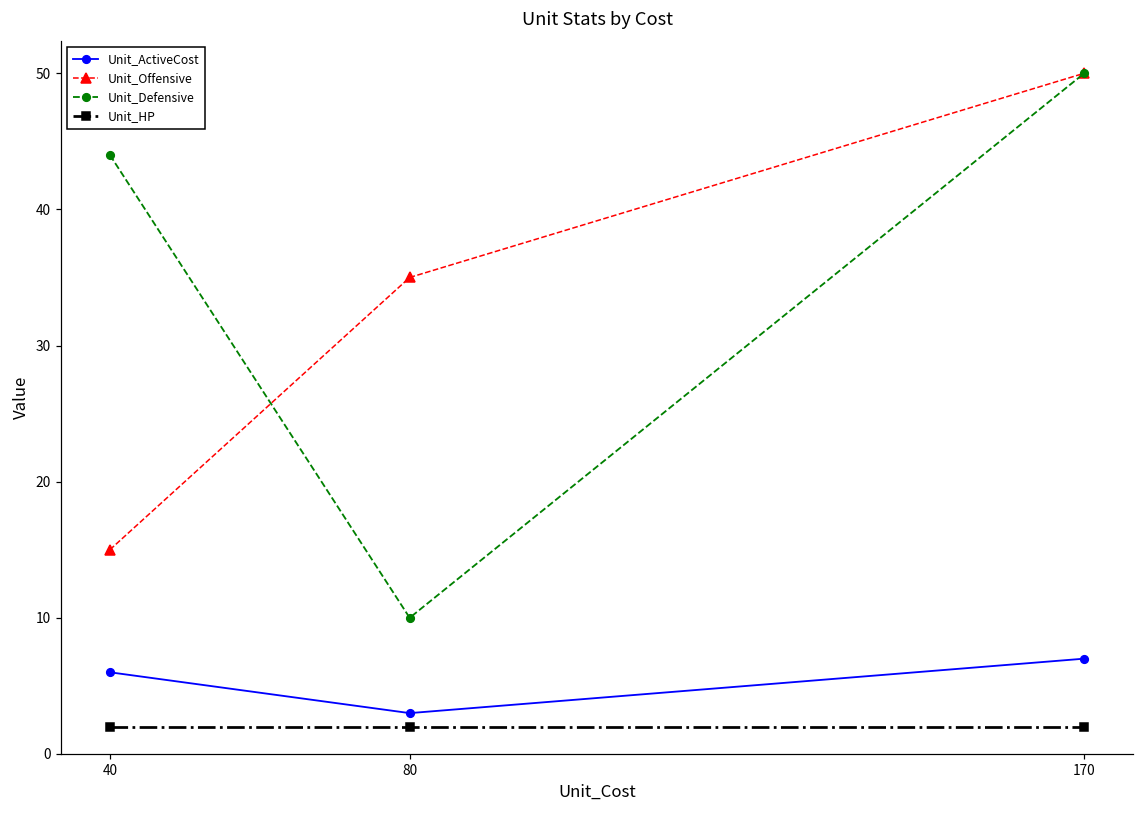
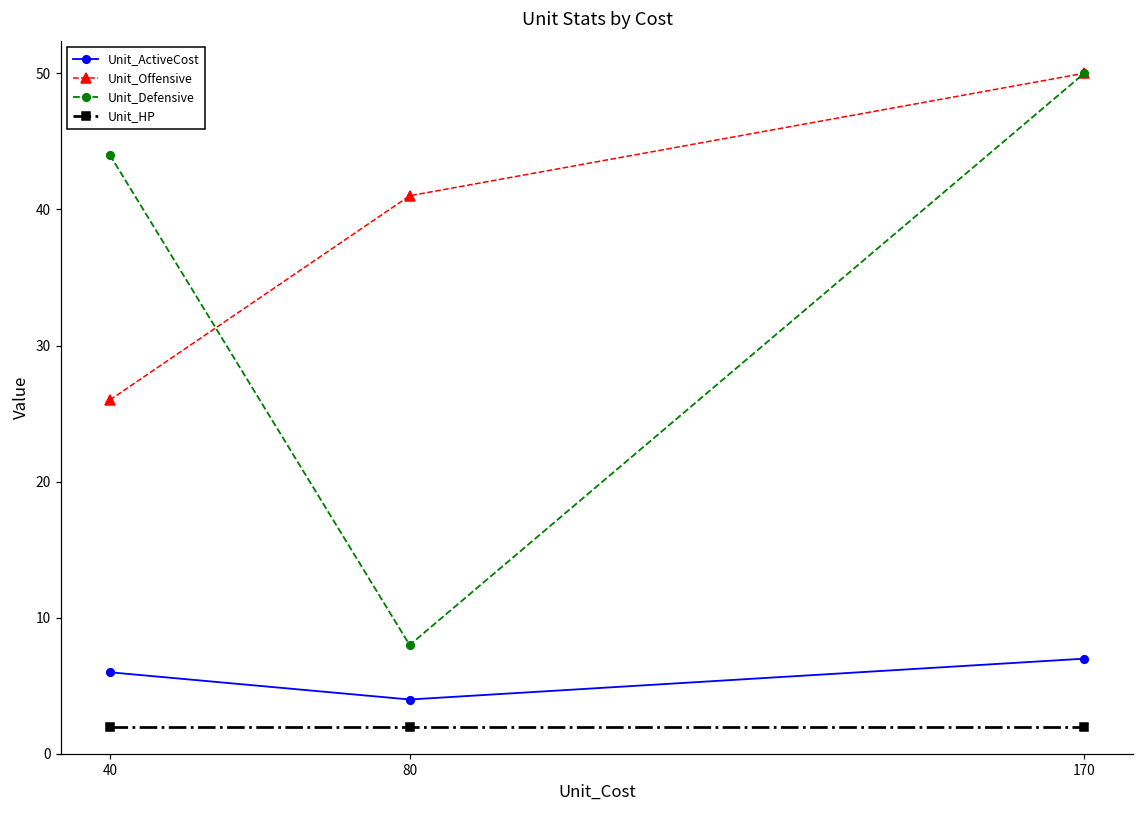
  {
    "Unit_ActiveCost": {
      "40": 6,
-     "80": 3,
+     "80": 4,
      "170": 7
    },
    "Unit_Offensive": {
-     "40": 15,
-     "80": 35
+     "40": 26,
+     "80": 41
    },
    "Unit_Defensive": {
      "40": 44,
-     "80": 10
+     "80": 8
    },
    "Unit_HP": {
      "40": 2,
      "80": 2,
      "170": 2
    }
  }
